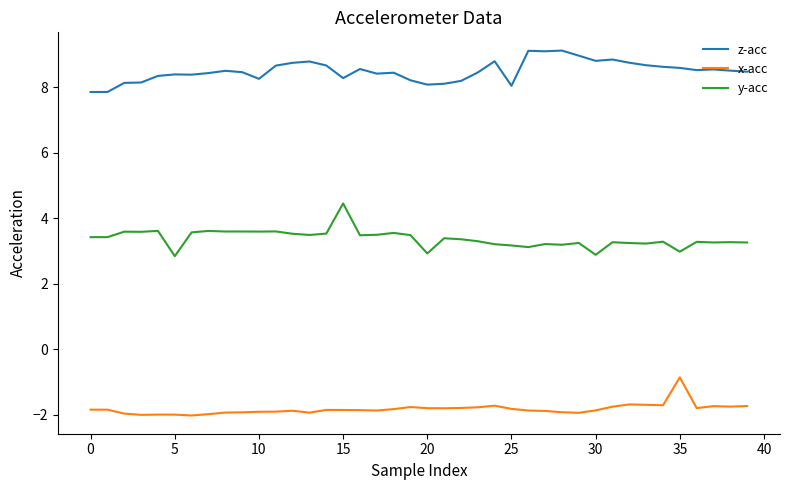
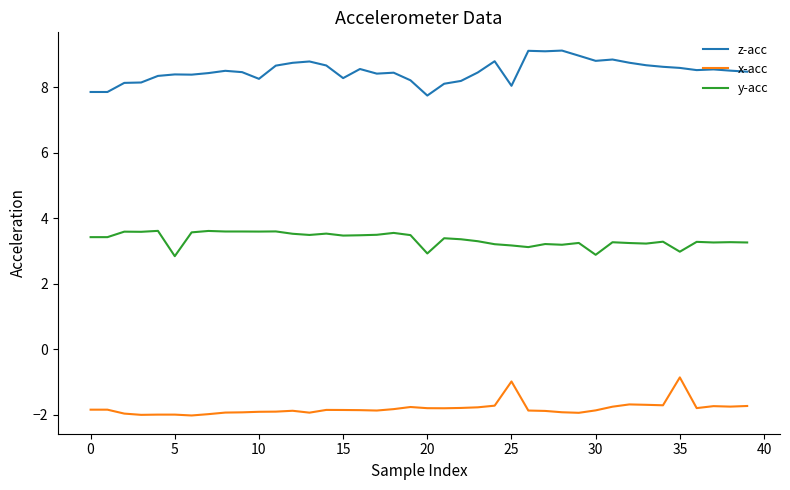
  {
    "z-acc": {
      "0": 7.9,
      "5": 8.4,
      "10": 8.3,
      "15": 8.3,
-     "20": 8.1,
+     "20": 7.7,
      "25": 8.0,
      "30": 8.8,
      "35": 8.6
    },
    "x-acc": {
      "0": -1.8,
      "5": -2.0,
      "10": -1.9,
      "15": -1.9,
      "20": -1.8,
-     "25": -1.8,
+     "25": -1.0,
      "30": -1.9,
      "35": -0.9
    },
    "y-acc": {
      "0": 3.4,
      "5": 2.8,
      "10": 3.6,
-     "15": 4.5,
+     "15": 3.5,
      "20": 2.9,
      "25": 3.2,
      "30": 2.9,
      "35": 3.0
    }
  }
